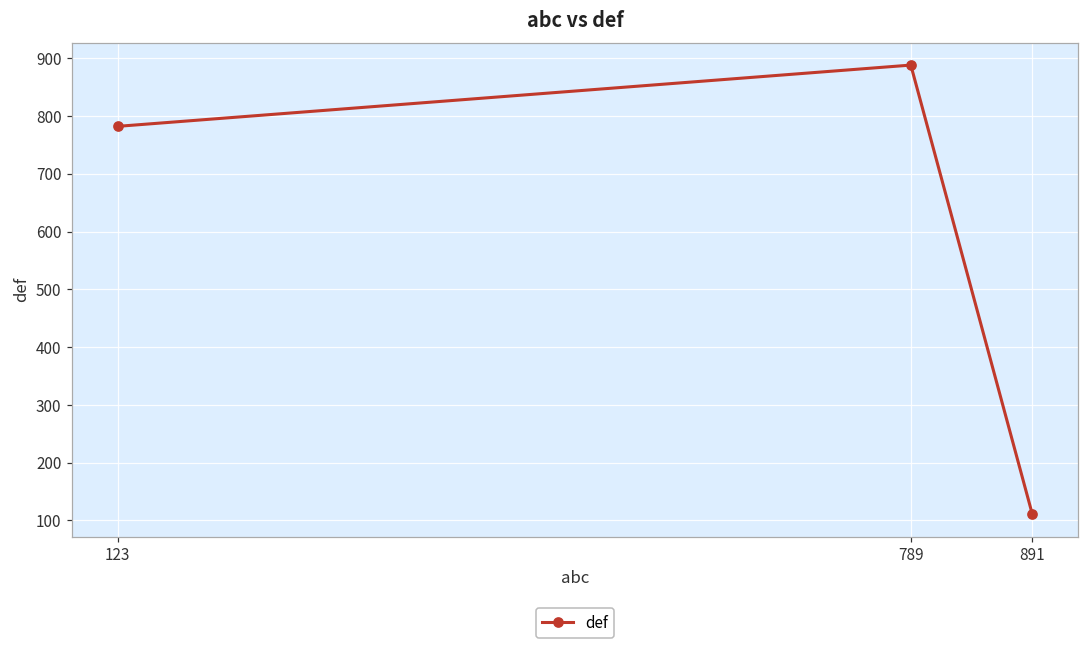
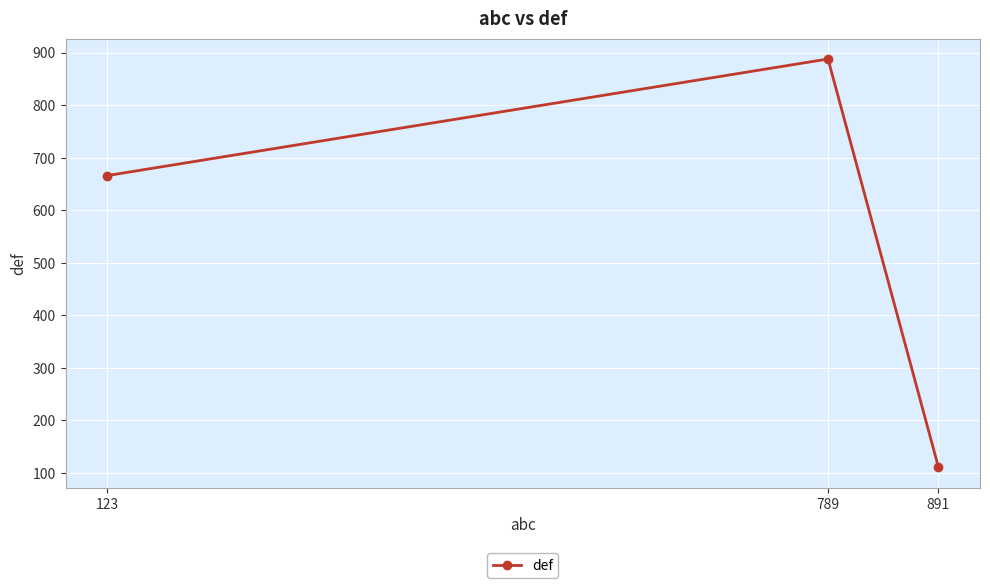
  {
-   "123": 780,
+   "123": 670,
    "789": 890,
    "891": 110
  }
